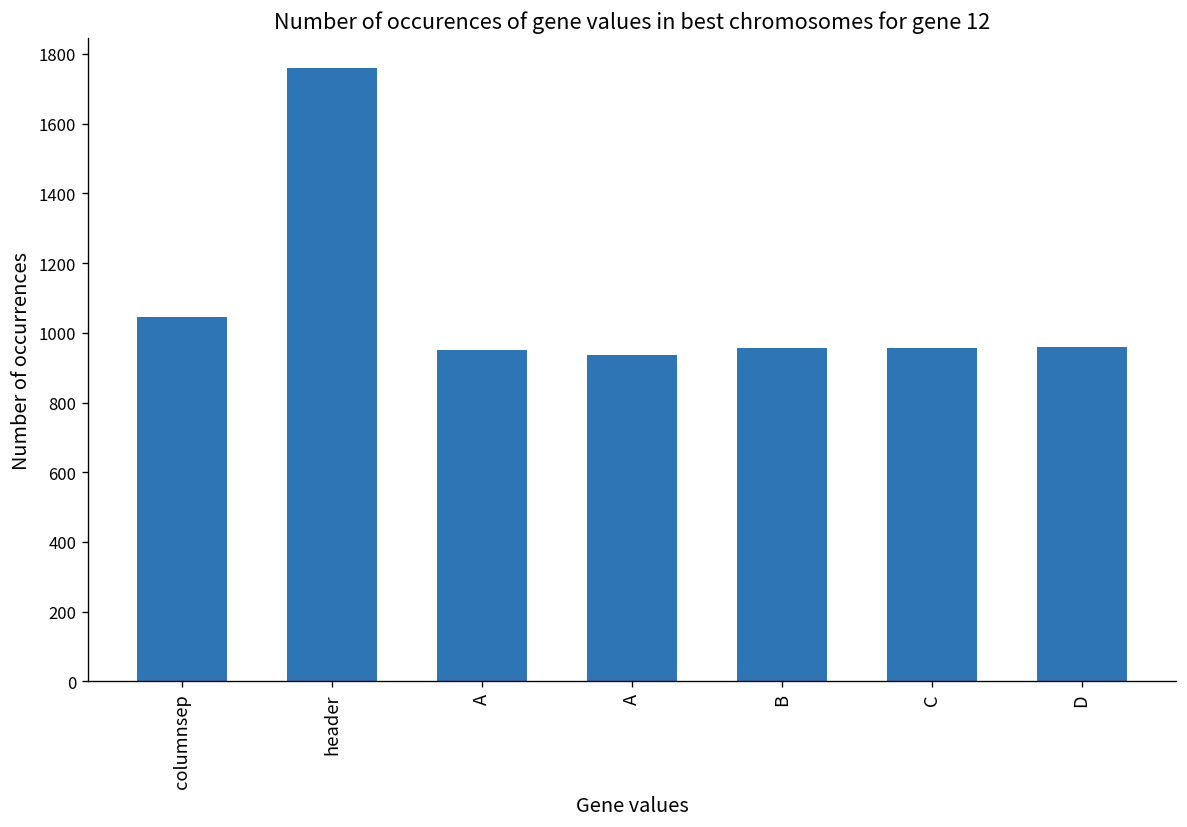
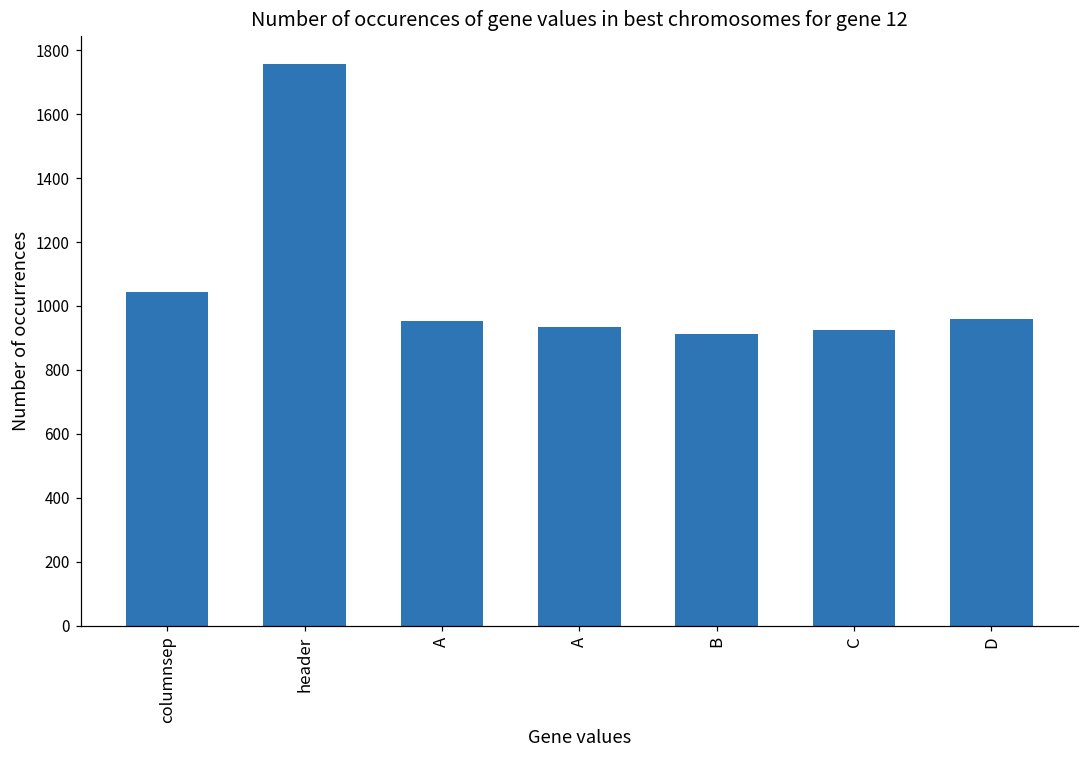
  {
    "columnsep": 1040,
    "header": 1760,
-   "B": 960,
-   "C": 960,
+   "B": 910,
+   "C": 920,
    "D": 960
  }
